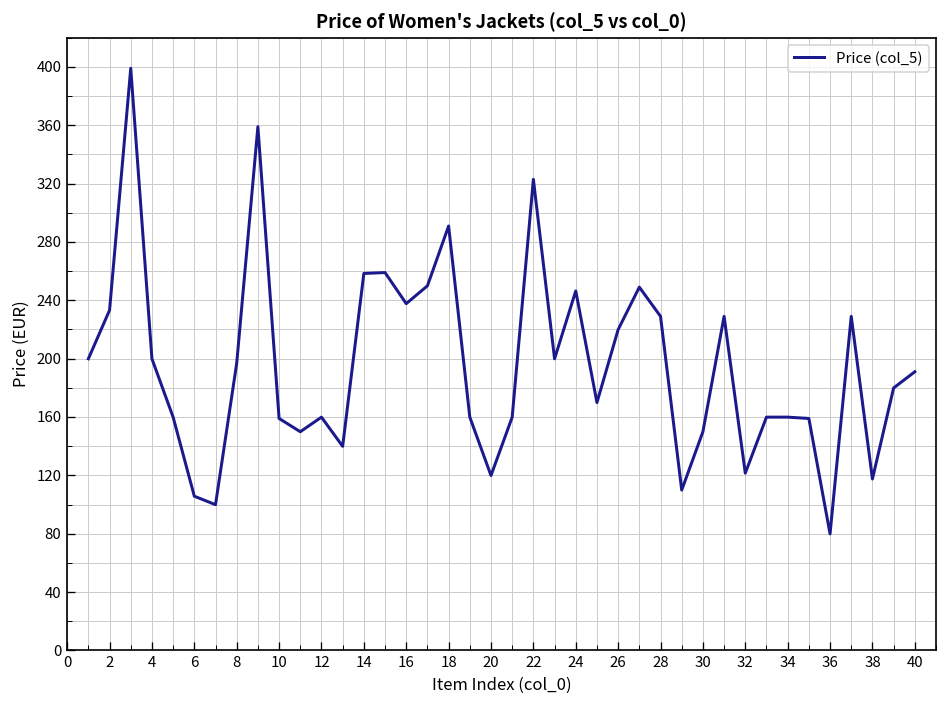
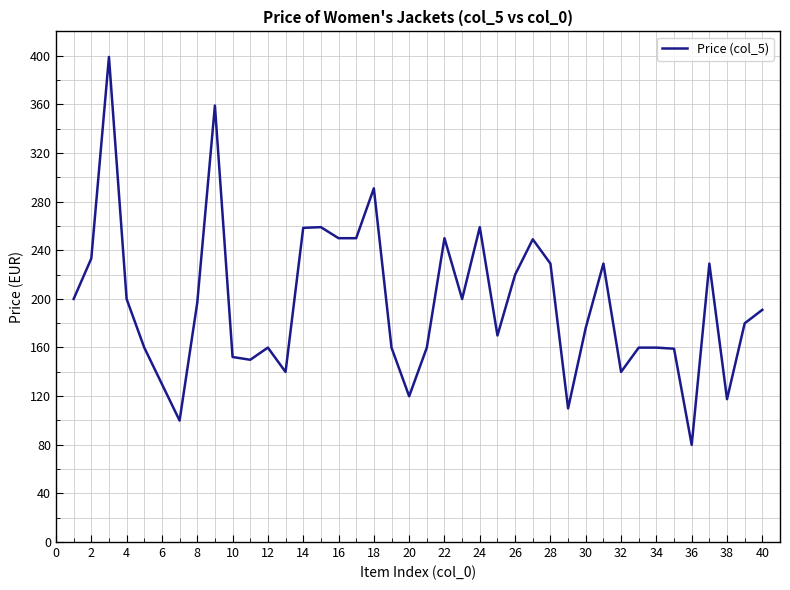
  {
    "2": 233,
    "4": 200,
-   "6": 106,
+   "6": 130,
    "8": 197,
-   "10": 159,
+   "10": 152,
    "12": 160,
    "14": 258,
-   "16": 238,
+   "16": 250,
    "18": 291,
    "20": 120,
-   "22": 323,
-   "24": 246,
+   "22": 250,
+   "24": 259,
    "26": 220,
    "28": 229,
-   "30": 150,
-   "32": 122,
+   "30": 176,
+   "32": 140,
    "34": 160,
    "36": 80,
    "38": 118,
    "40": 191
  }
